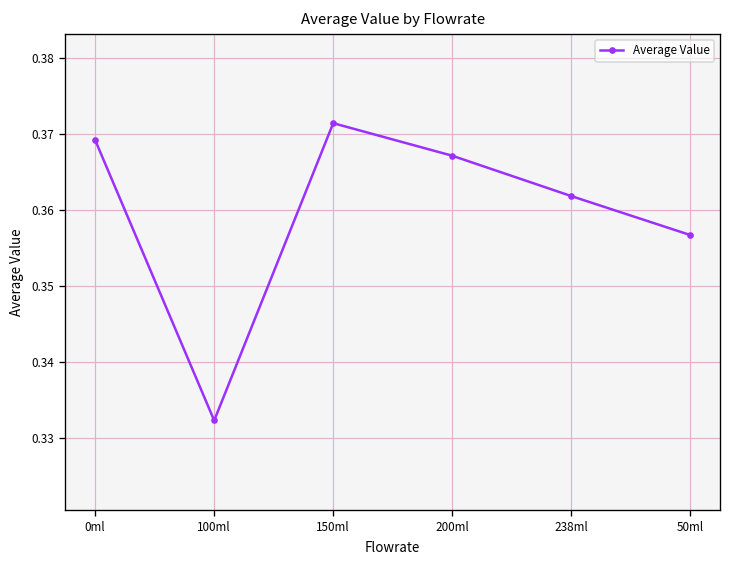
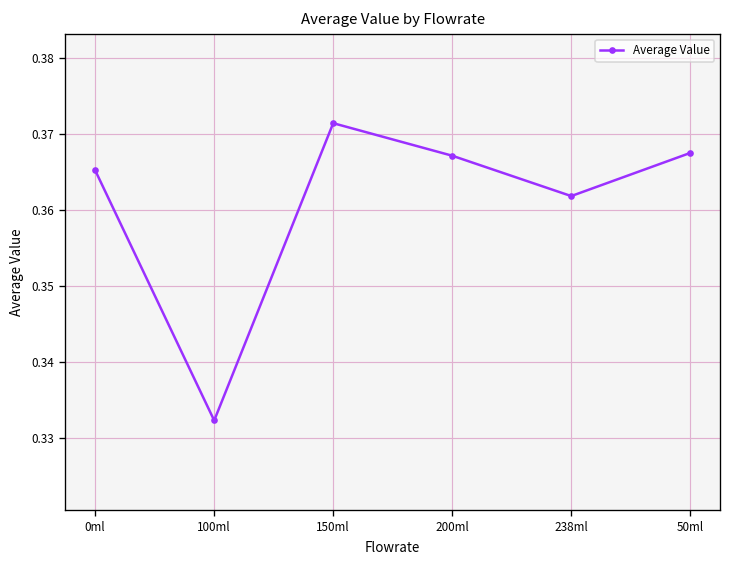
  {
-   "0ml": 0.369,
+   "0ml": 0.365,
    "100ml": 0.332,
    "150ml": 0.371,
    "200ml": 0.367,
    "238ml": 0.362,
-   "50ml": 0.357
+   "50ml": 0.367
  }
